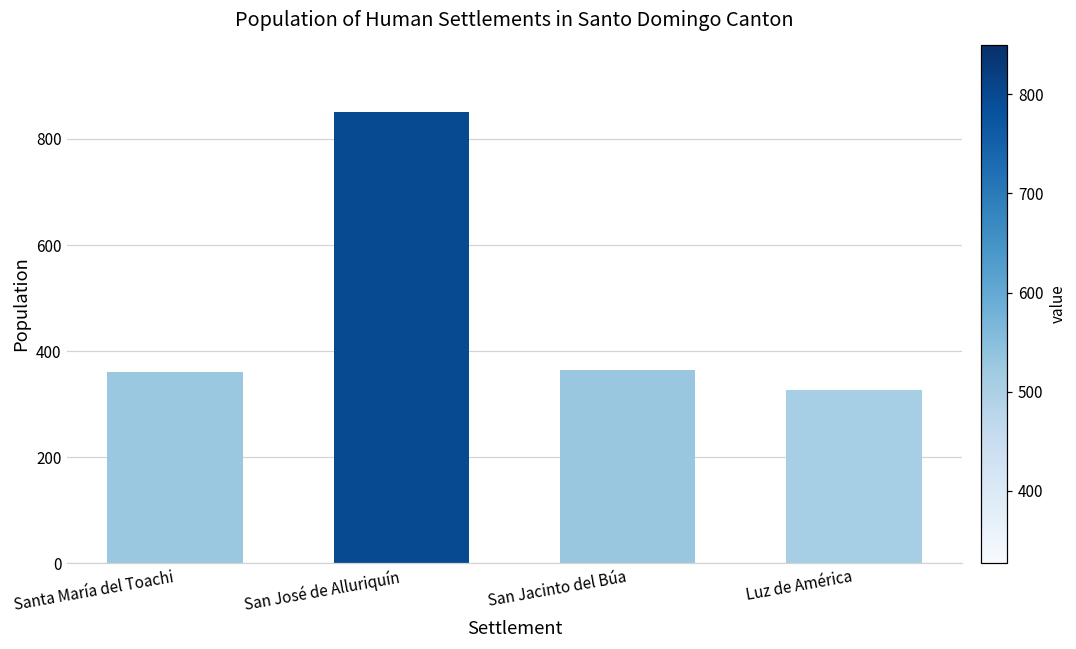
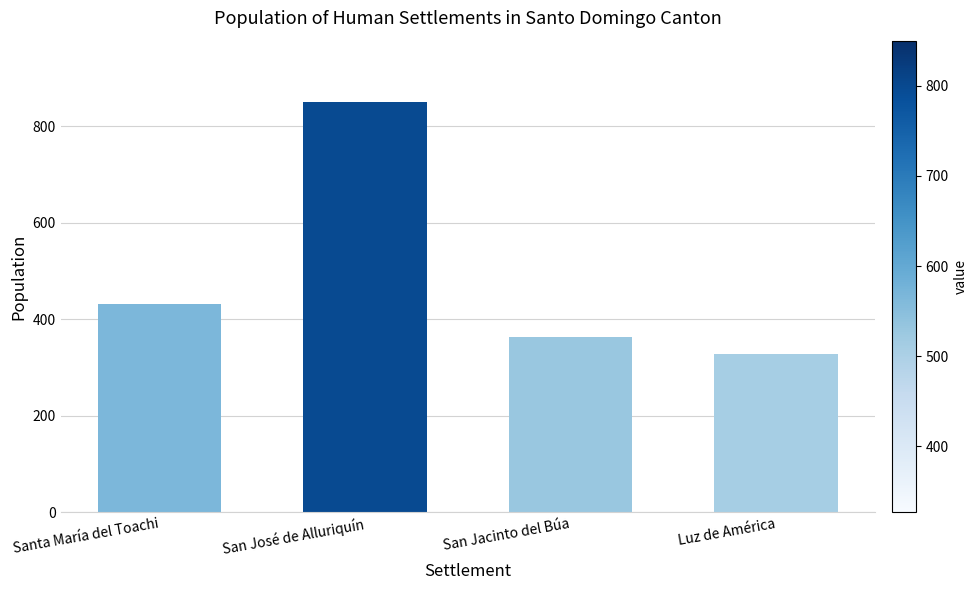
  {
-   "Santa María del Toachi": 360,
+   "Santa María del Toachi": 430,
    "San José de Alluriquín": 850,
    "San Jacinto del Búa": 360,
    "Luz de América": 330
  }
